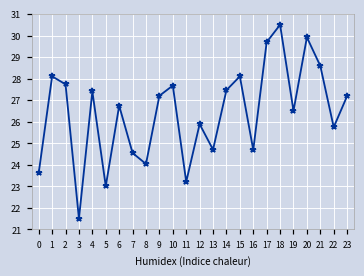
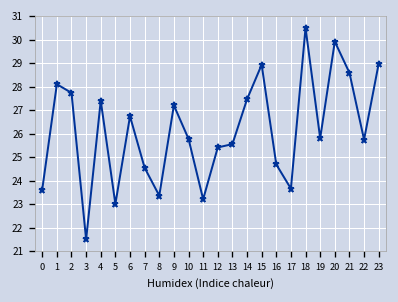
  {
    "0": 23.6,
    "1": 28.1,
    "2": 27.7,
    "3": 21.5,
    "4": 27.4,
    "5": 23.0,
    "6": 26.7,
    "7": 24.5,
-   "8": 24.0,
+   "8": 23.4,
    "9": 27.2,
-   "10": 27.7,
+   "10": 25.8,
    "11": 23.2,
-   "12": 25.9,
-   "13": 24.7,
+   "12": 25.4,
+   "13": 25.6,
    "14": 27.5,
-   "15": 28.1,
+   "15": 28.9,
    "16": 24.7,
-   "17": 29.7,
+   "17": 23.7,
    "18": 30.5,
-   "19": 26.5,
+   "19": 25.8,
    "20": 29.9,
    "21": 28.6,
    "22": 25.7,
-   "23": 27.2
+   "23": 29.0
  }
